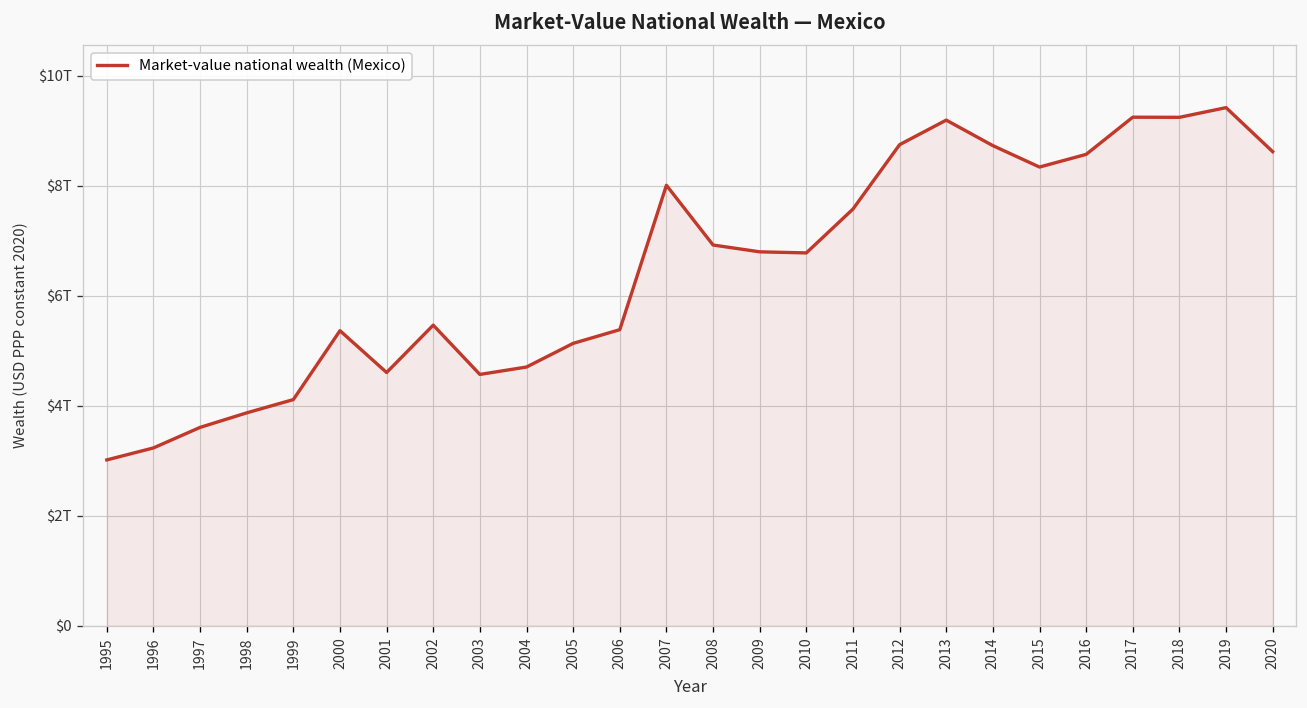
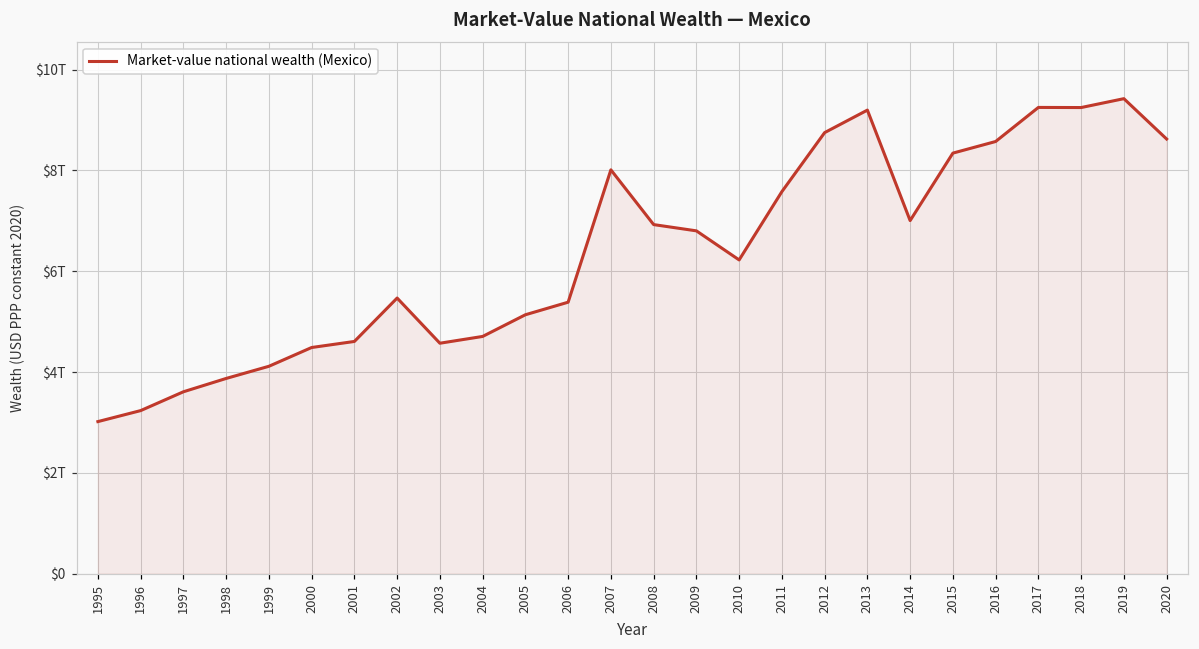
  {
    "1995": "$3.0T",
    "1996": "$3.2T",
    "1997": "$3.6T",
    "1998": "$3.9T",
    "1999": "$4.1T",
-   "2000": "$5.4T",
+   "2000": "$4.5T",
    "2001": "$4.6T",
    "2002": "$5.5T",
    "2003": "$4.6T",
    "2004": "$4.7T",
    "2005": "$5.1T",
    "2006": "$5.4T",
    "2007": "$8.0T",
    "2008": "$6.9T",
    "2009": "$6.8T",
-   "2010": "$6.8T",
+   "2010": "$6.2T",
    "2011": "$7.6T",
    "2012": "$8.8T",
    "2013": "$9.2T",
-   "2014": "$8.7T",
+   "2014": "$7.0T",
    "2015": "$8.3T",
    "2016": "$8.6T",
    "2017": "$9.3T",
    "2018": "$9.2T",
    "2019": "$9.4T",
    "2020": "$8.6T"
  }
